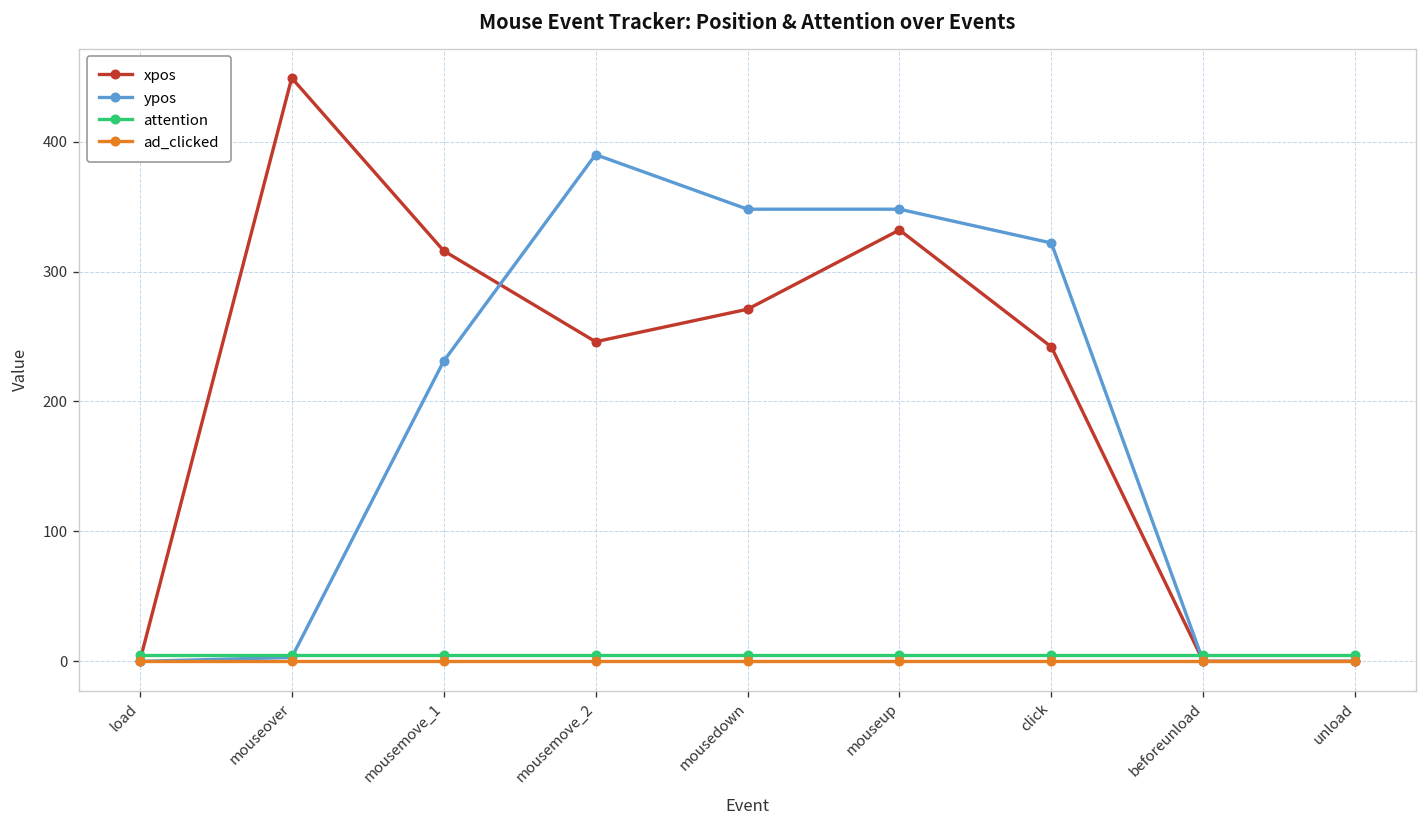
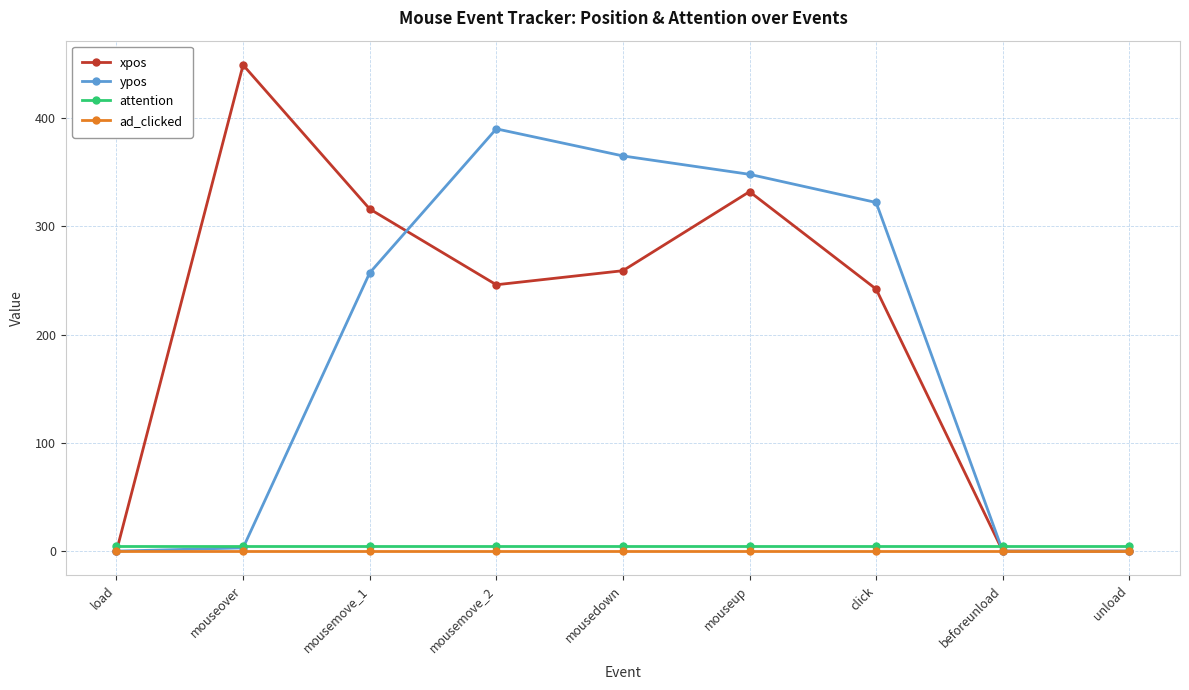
  {
    "xpos": {
      "mouseover": 449,
      "mousemove_1": 316,
      "mousemove_2": 246,
-     "mousedown": 271,
+     "mousedown": 259,
      "mouseup": 332,
      "click": 242
    },
    "ypos": {
-     "mousemove_1": 231,
+     "mousemove_1": 257,
      "mousemove_2": 390,
-     "mousedown": 348,
+     "mousedown": 365,
      "mouseup": 348,
      "click": 322
    },
    "attention": {
      "load": 5,
      "mousemove_1": 5,
      "mousemove_2": 5,
      "mousedown": 5,
      "mouseup": 5,
      "click": 5,
      "beforeunload": 5,
      "unload": 5
    },
    "ad_clicked": {
      "mouseover": 0,
      "mousemove_1": 0,
      "mousemove_2": 0,
      "mousedown": 0,
      "mouseup": 0,
      "click": 0
    }
  }
